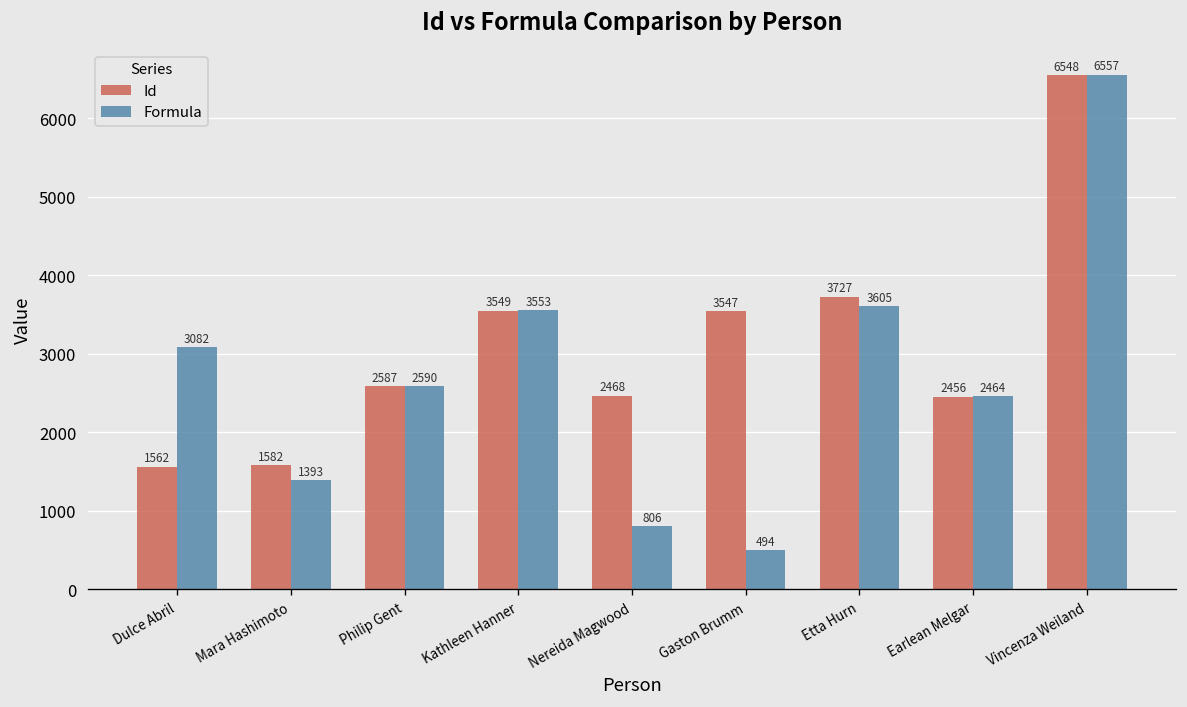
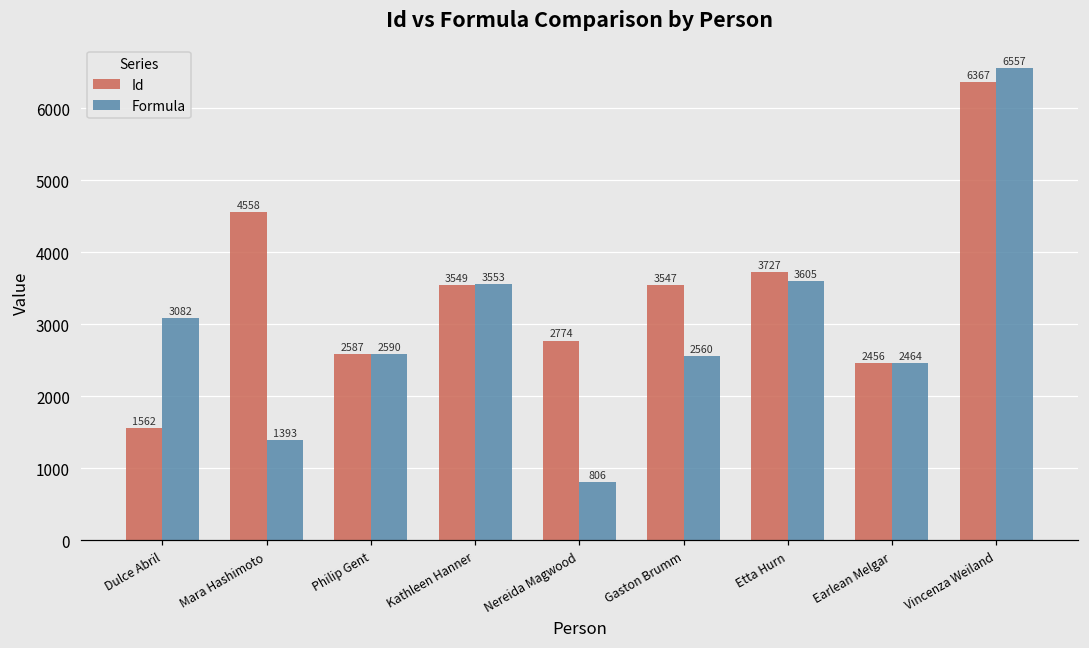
  {
    "Id": {
      "Dulce Abril": 1562,
-     "Mara Hashimoto": 1582,
+     "Mara Hashimoto": 4558,
      "Philip Gent": 2587,
      "Kathleen Hanner": 3549,
-     "Nereida Magwood": 2468,
+     "Nereida Magwood": 2774,
      "Gaston Brumm": 3547,
      "Etta Hurn": 3727,
      "Earlean Melgar": 2456,
-     "Vincenza Weiland": 6548
+     "Vincenza Weiland": 6367
    },
    "Formula": {
      "Dulce Abril": 3082,
      "Mara Hashimoto": 1393,
      "Philip Gent": 2590,
      "Kathleen Hanner": 3553,
      "Nereida Magwood": 806,
-     "Gaston Brumm": 494,
+     "Gaston Brumm": 2560,
      "Etta Hurn": 3605,
      "Earlean Melgar": 2464,
      "Vincenza Weiland": 6557
    }
  }
